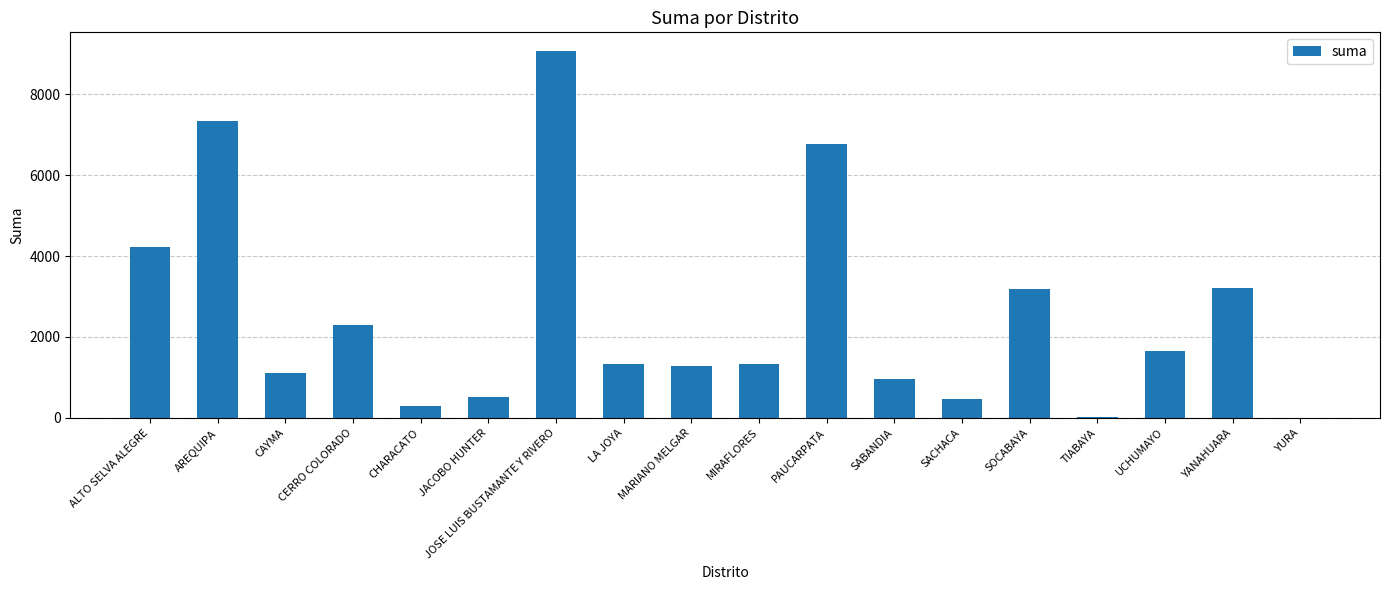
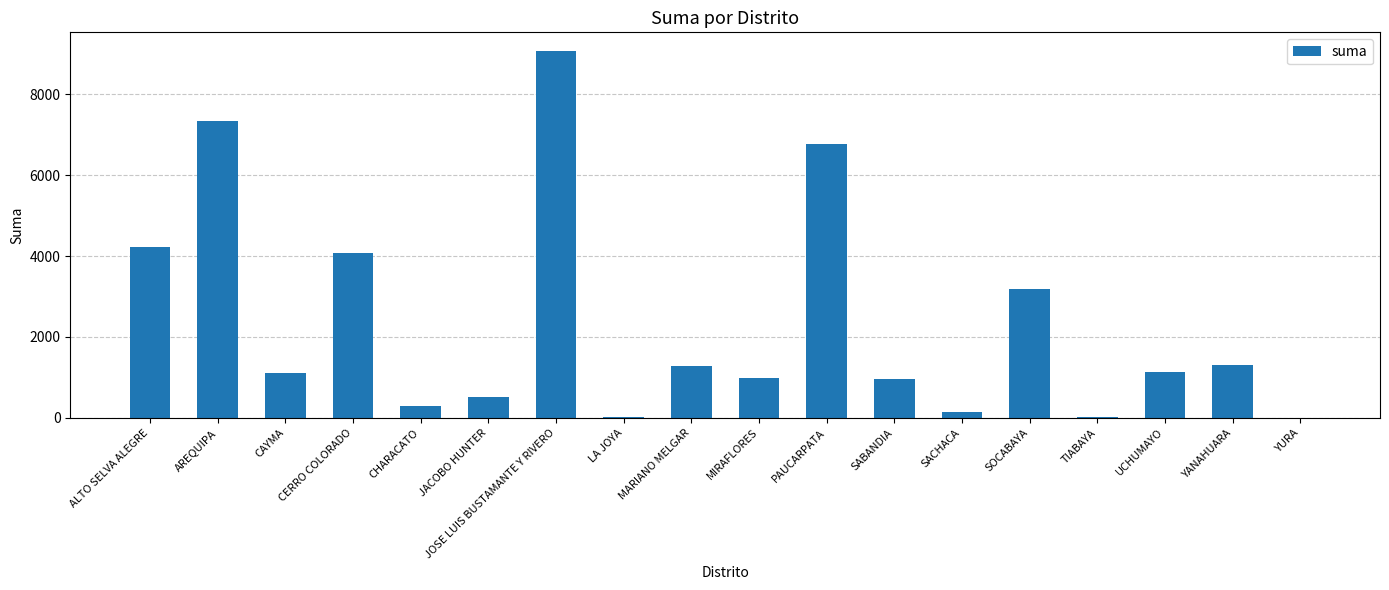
  {
    "ALTO SELVA ALEGRE": 4200,
    "AREQUIPA": 7300,
    "CAYMA": 1100,
-   "CERRO COLORADO": 2300,
+   "CERRO COLORADO": 4100,
    "CHARACATO": 300,
    "JACOBO HUNTER": 500,
    "JOSE LUIS BUSTAMANTE Y RIVERO": 9100,
-   "LA JOYA": 1300,
+   "LA JOYA": 0,
    "MARIANO MELGAR": 1300,
-   "MIRAFLORES": 1300,
+   "MIRAFLORES": 1000,
    "PAUCARPATA": 6800,
    "SABANDIA": 1000,
-   "SACHACA": 500,
+   "SACHACA": 200,
    "SOCABAYA": 3200,
-   "UCHUMAYO": 1600,
-   "YANAHUARA": 3200
+   "UCHUMAYO": 1100,
+   "YANAHUARA": 1300
  }
